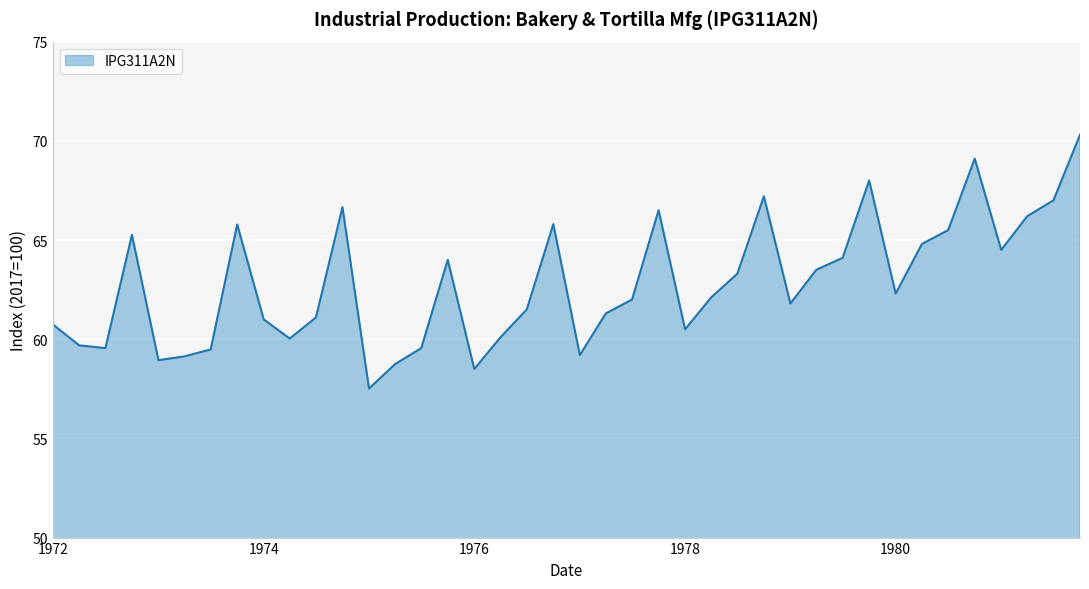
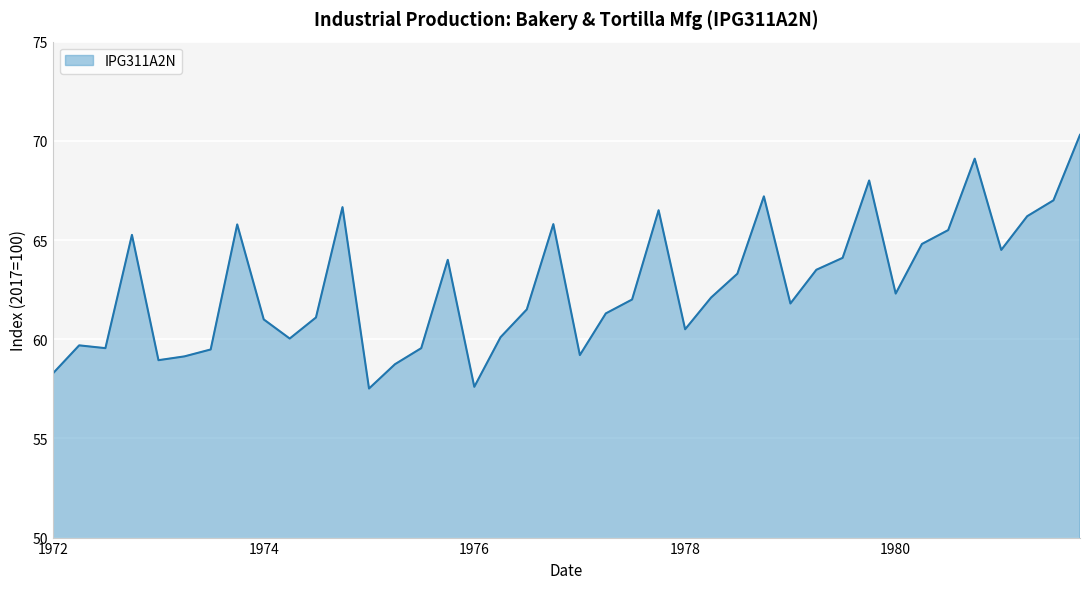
  {
-   "1972": 60.7,
+   "1972": 58.3,
    "1974": 61.0,
-   "1976": 58.5,
+   "1976": 57.6,
    "1978": 60.5,
    "1980": 62.3
  }
